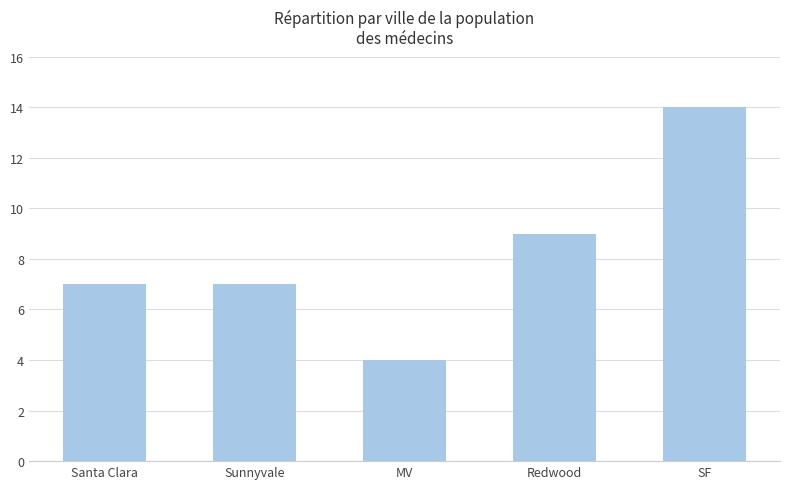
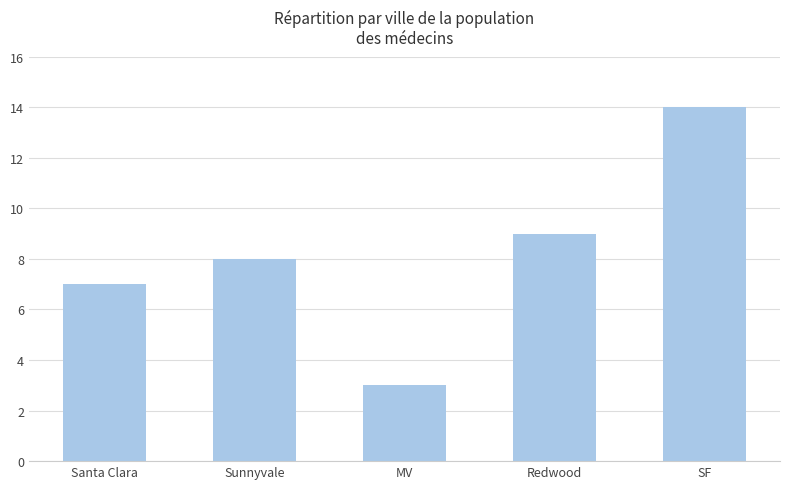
  {
    "Santa Clara": 7,
-   "Sunnyvale": 7,
-   "MV": 4,
+   "Sunnyvale": 8,
+   "MV": 3,
    "Redwood": 9,
    "SF": 14
  }
